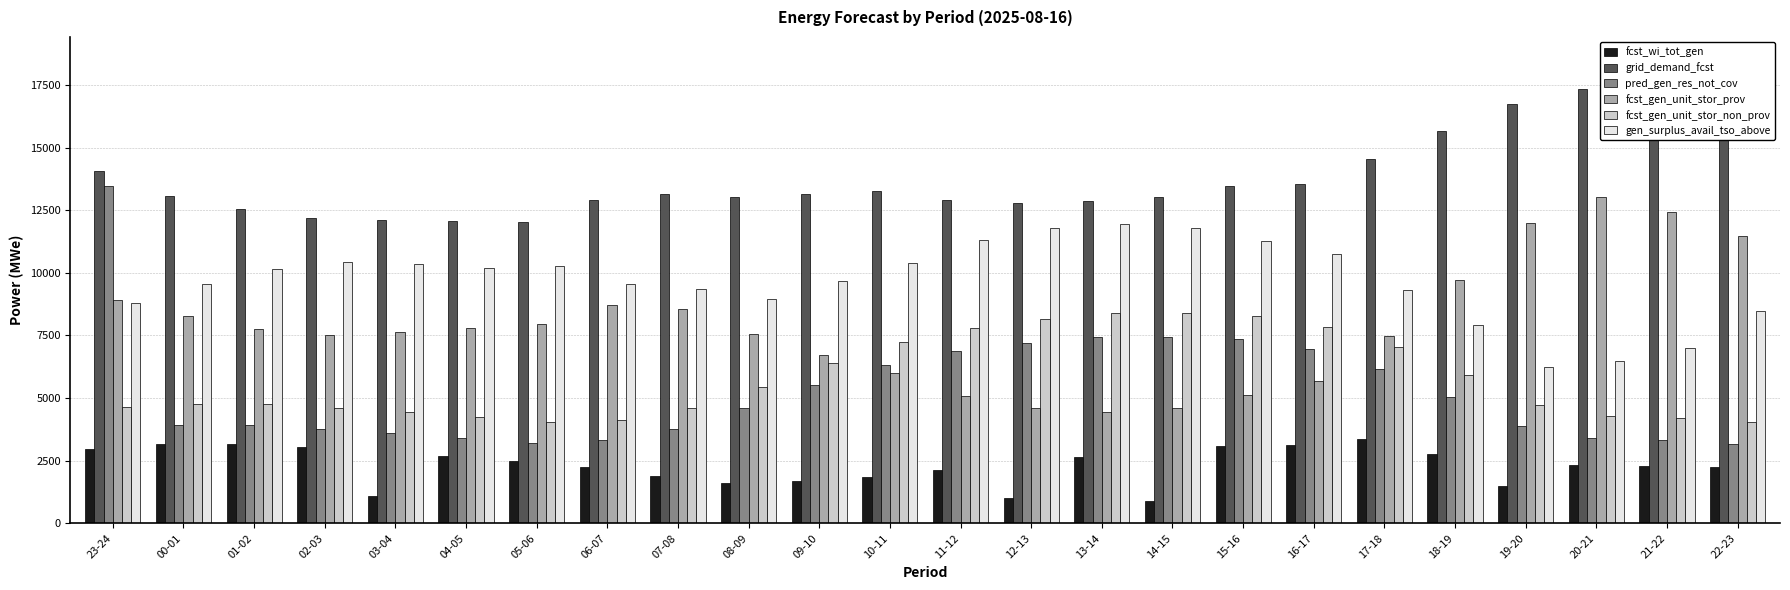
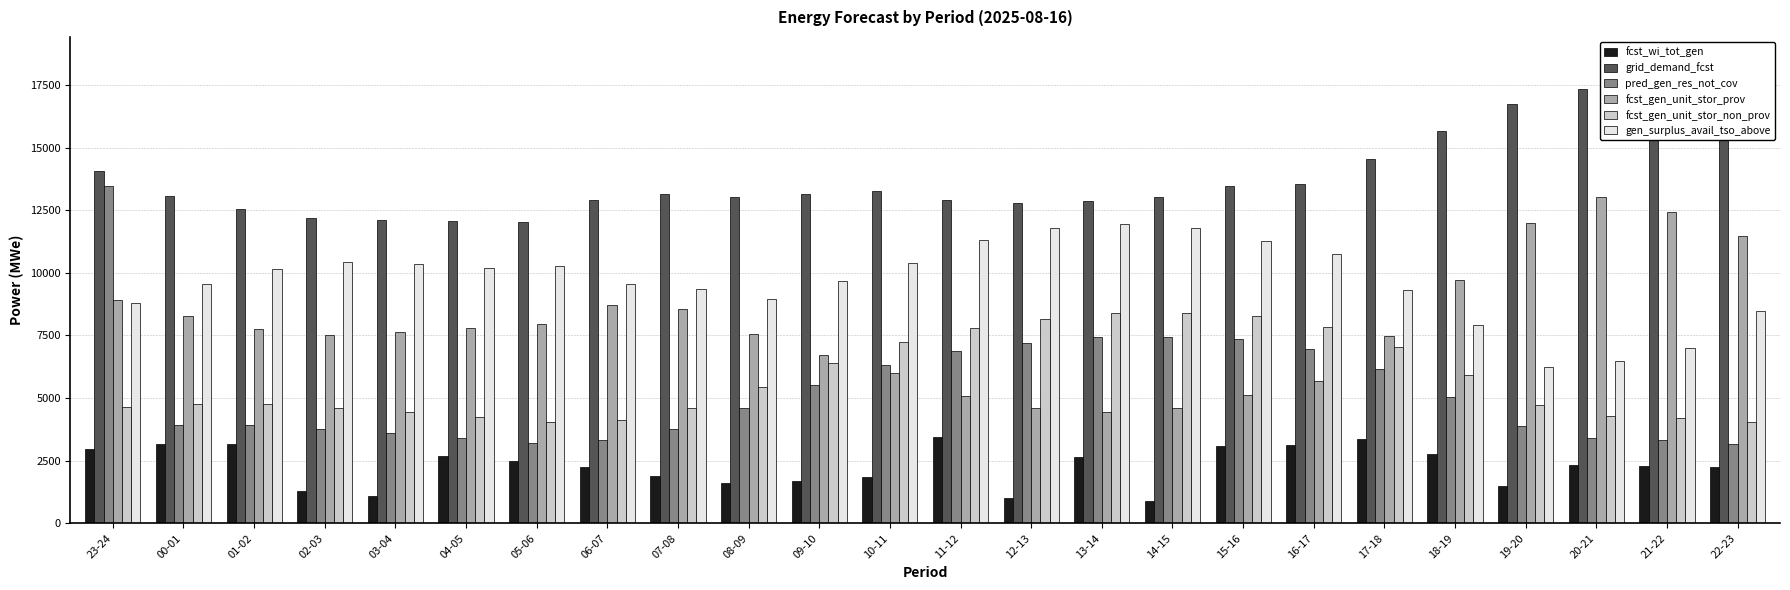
  {
    "fcst_wi_tot_gen": {
      "23-24": 3000,
      "00-01": 3200,
      "01-02": 3200,
-     "02-03": 3100,
+     "02-03": 1300,
      "03-04": 1100,
      "04-05": 2700,
      "05-06": 2500,
      "06-07": 2300,
      "07-08": 1900,
      "08-09": 1600,
      "09-10": 1700,
      "10-11": 1900,
-     "11-12": 2100,
+     "11-12": 3500,
      "12-13": 1000,
      "13-14": 2700,
      "14-15": 900,
      "15-16": 3100,
      "16-17": 3100,
      "17-18": 3400,
      "18-19": 2800,
      "19-20": 1500,
      "20-21": 2300,
      "21-22": 2300,
      "22-23": 2200
    },
    "grid_demand_fcst": {
      "23-24": 14100,
      "00-01": 13100,
      "01-02": 12600,
      "02-03": 12200,
      "03-04": 12100,
      "04-05": 12100,
      "05-06": 12000,
      "06-07": 12900,
      "07-08": 13200,
      "08-09": 13000,
      "09-10": 13200,
      "10-11": 13300,
      "11-12": 12900,
      "12-13": 12800,
      "13-14": 12900,
      "14-15": 13000,
      "15-16": 13400,
      "16-17": 13600,
      "17-18": 14500,
      "18-19": 15700,
      "19-20": 16800,
      "20-21": 17300
    }
  }
